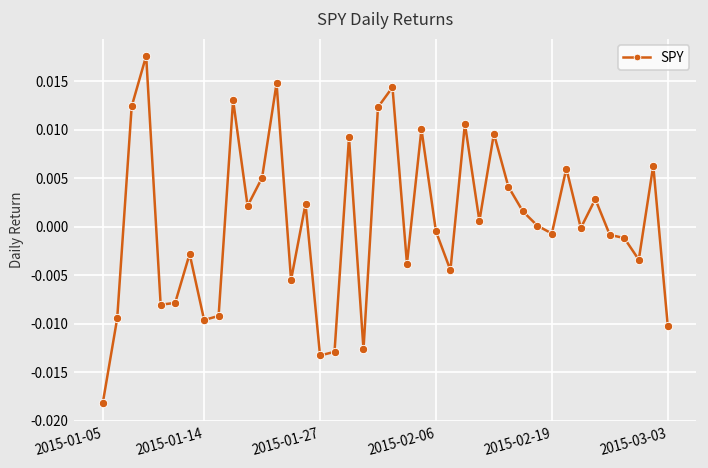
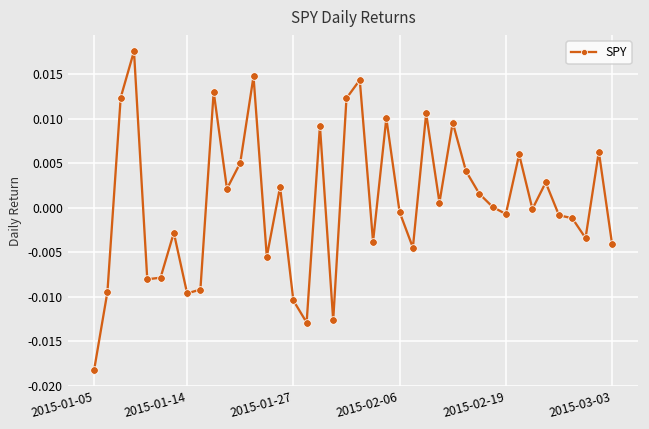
  {
    "2015-01-05": -0.018,
    "2015-01-14": -0.010,
-   "2015-01-27": -0.013,
+   "2015-01-27": -0.010,
    "2015-02-06": 0.000,
    "2015-02-19": -0.001,
-   "2015-03-03": -0.010
+   "2015-03-03": -0.004
  }
